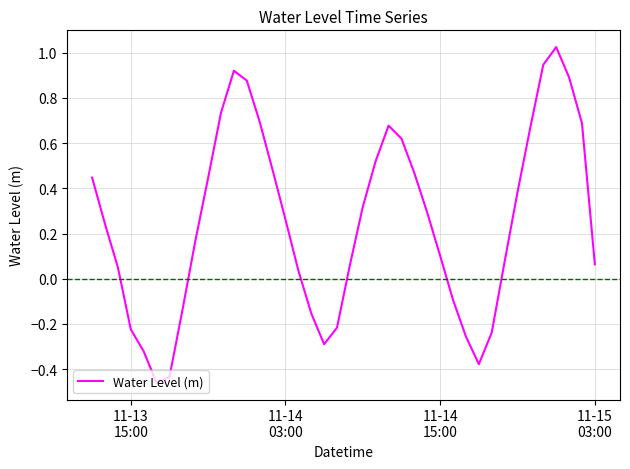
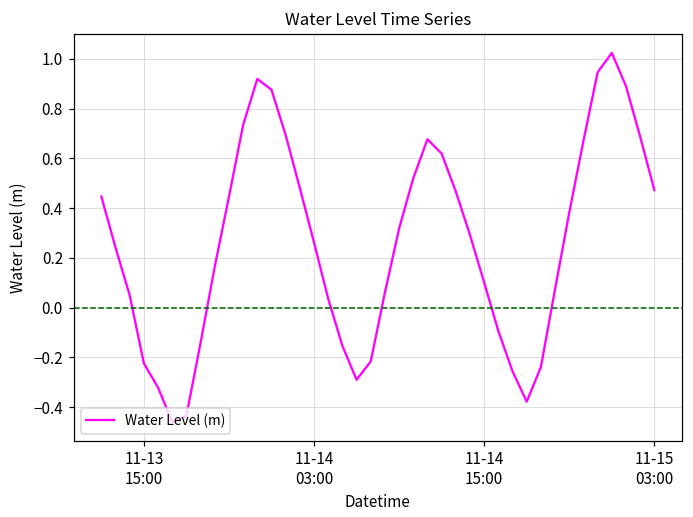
  {
    "11-13 15:00": -0.22,
    "11-14 03:00": 0.26,
    "11-14 15:00": 0.10,
-   "11-15 03:00": 0.06
+   "11-15 03:00": 0.47
  }
